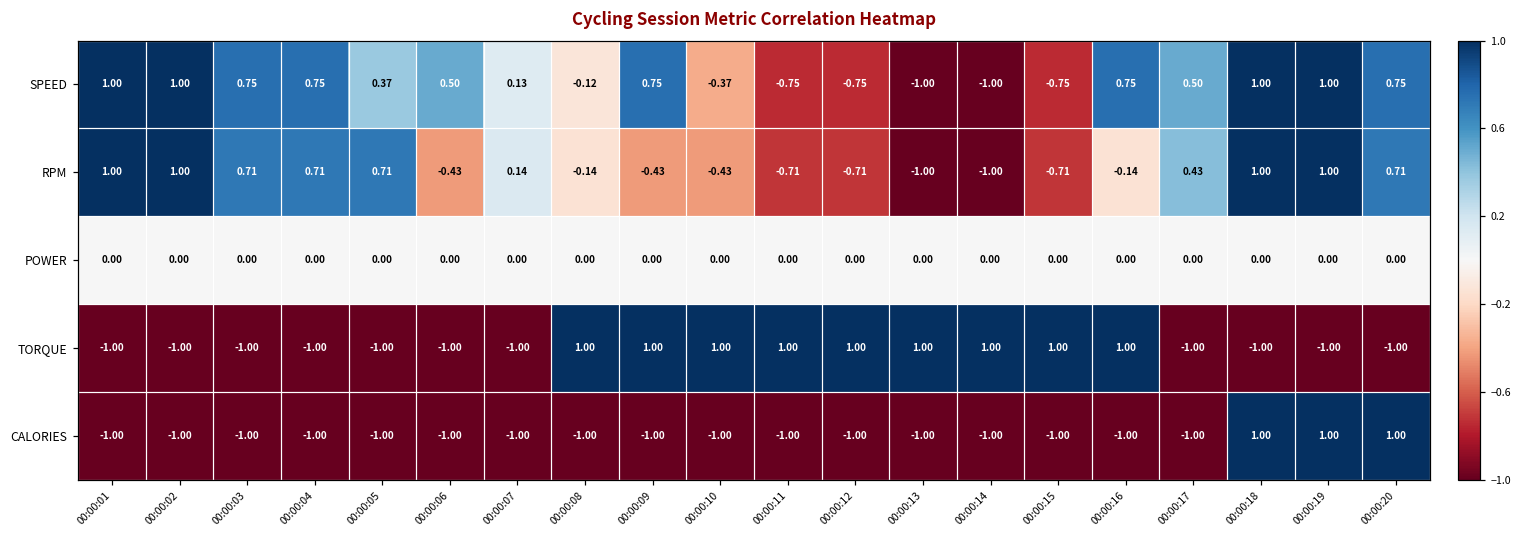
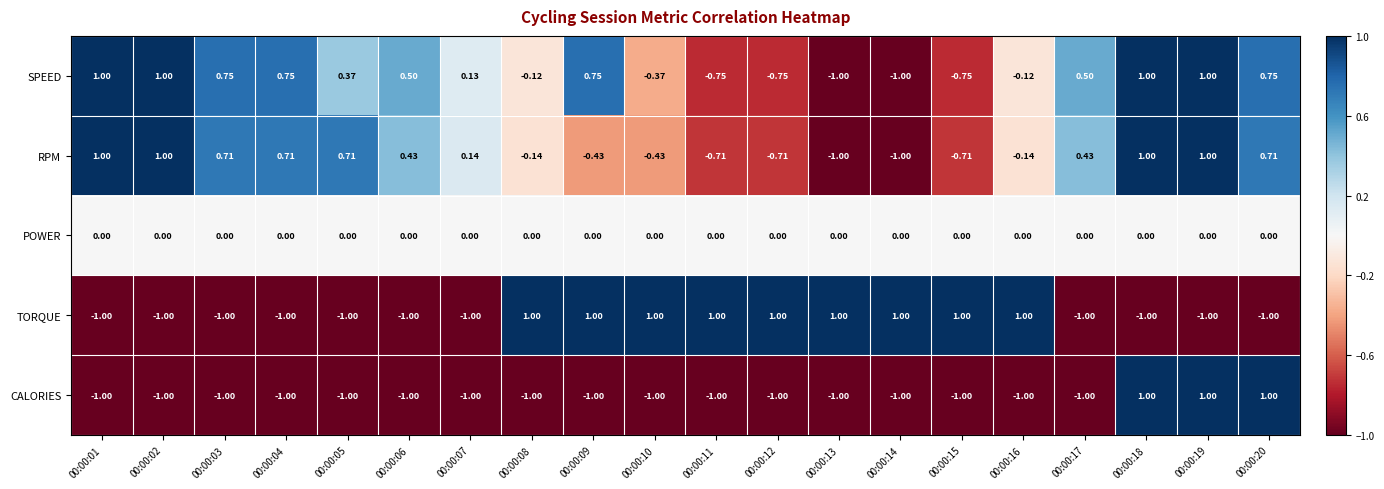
  {
    "SPEED": {
      "00:00:01": 1.00,
      "00:00:02": 1.00,
      "00:00:03": 0.75,
      "00:00:04": 0.75,
      "00:00:05": 0.37,
      "00:00:06": 0.50,
      "00:00:07": 0.13,
      "00:00:08": -0.12,
      "00:00:09": 0.75,
      "00:00:10": -0.37,
      "00:00:11": -0.75,
      "00:00:12": -0.75,
      "00:00:13": -1.00,
      "00:00:14": -1.00,
      "00:00:15": -0.75,
-     "00:00:16": 0.75,
+     "00:00:16": -0.12,
      "00:00:17": 0.50,
      "00:00:18": 1.00,
      "00:00:19": 1.00,
      "00:00:20": 0.75
    },
    "RPM": {
      "00:00:01": 1.00,
      "00:00:02": 1.00,
      "00:00:03": 0.71,
      "00:00:04": 0.71,
      "00:00:05": 0.71,
-     "00:00:06": -0.43,
+     "00:00:06": 0.43,
      "00:00:07": 0.14,
      "00:00:08": -0.14,
      "00:00:09": -0.43,
      "00:00:10": -0.43,
      "00:00:11": -0.71,
      "00:00:12": -0.71,
      "00:00:13": -1.00,
      "00:00:14": -1.00,
      "00:00:15": -0.71,
      "00:00:16": -0.14,
      "00:00:17": 0.43,
      "00:00:18": 1.00,
      "00:00:19": 1.00,
      "00:00:20": 0.71
    },
    "POWER": {
      "00:00:01": 0.00,
      "00:00:02": 0.00,
      "00:00:03": 0.00,
      "00:00:04": 0.00,
      "00:00:05": 0.00,
      "00:00:06": 0.00,
      "00:00:07": 0.00,
      "00:00:08": 0.00,
      "00:00:09": 0.00,
      "00:00:10": 0.00,
      "00:00:11": 0.00,
      "00:00:12": 0.00,
      "00:00:13": 0.00,
      "00:00:14": 0.00,
      "00:00:15": 0.00,
      "00:00:16": 0.00,
      "00:00:17": 0.00,
      "00:00:18": 0.00,
      "00:00:19": 0.00,
      "00:00:20": 0.00
    },
    "TORQUE": {
      "00:00:01": -1.00,
      "00:00:02": -1.00,
      "00:00:03": -1.00,
      "00:00:04": -1.00,
      "00:00:05": -1.00,
      "00:00:06": -1.00,
      "00:00:07": -1.00,
      "00:00:08": 1.00,
      "00:00:09": 1.00,
      "00:00:10": 1.00,
      "00:00:11": 1.00,
      "00:00:12": 1.00,
      "00:00:13": 1.00,
      "00:00:14": 1.00,
      "00:00:15": 1.00,
      "00:00:16": 1.00,
      "00:00:17": -1.00,
      "00:00:18": -1.00,
      "00:00:19": -1.00,
      "00:00:20": -1.00
    },
    "CALORIES": {
      "00:00:01": -1.00,
      "00:00:02": -1.00,
      "00:00:03": -1.00,
      "00:00:04": -1.00,
      "00:00:05": -1.00,
      "00:00:06": -1.00,
      "00:00:07": -1.00,
      "00:00:08": -1.00,
      "00:00:09": -1.00,
      "00:00:10": -1.00,
      "00:00:11": -1.00,
      "00:00:12": -1.00,
      "00:00:13": -1.00,
      "00:00:14": -1.00,
      "00:00:15": -1.00,
      "00:00:16": -1.00,
      "00:00:17": -1.00,
      "00:00:18": 1.00,
      "00:00:19": 1.00,
      "00:00:20": 1.00
    }
  }
